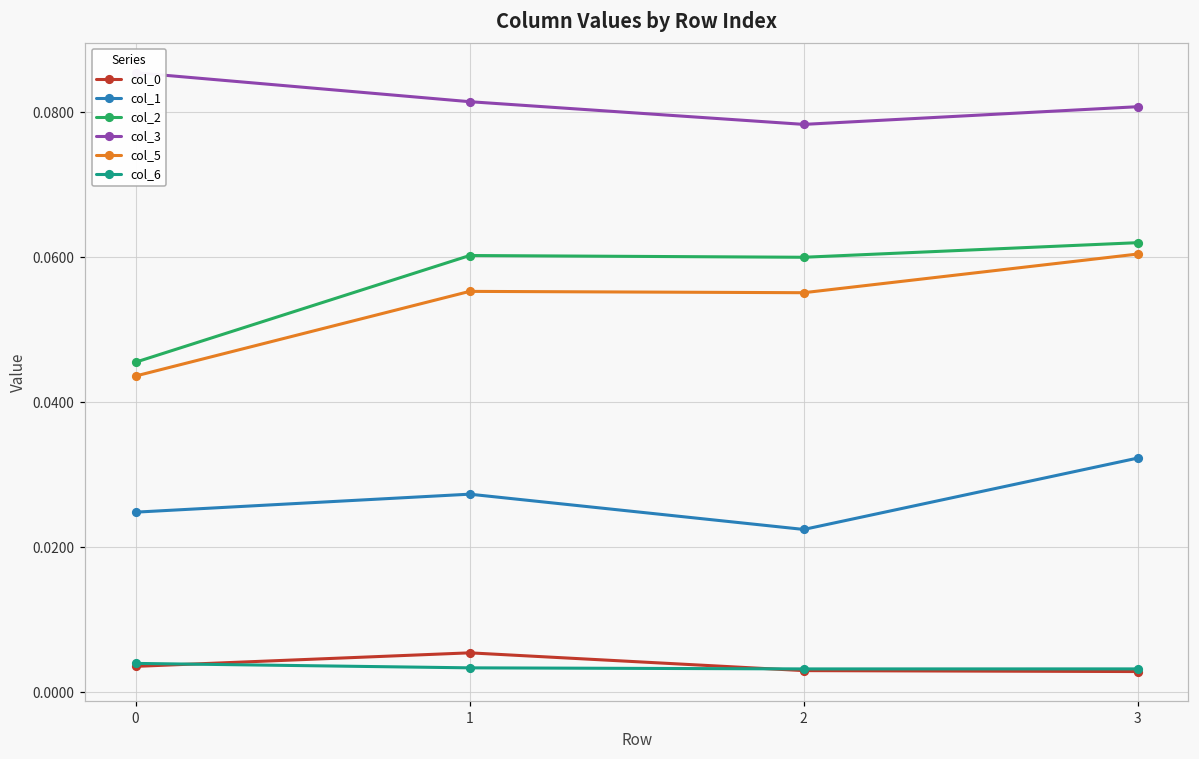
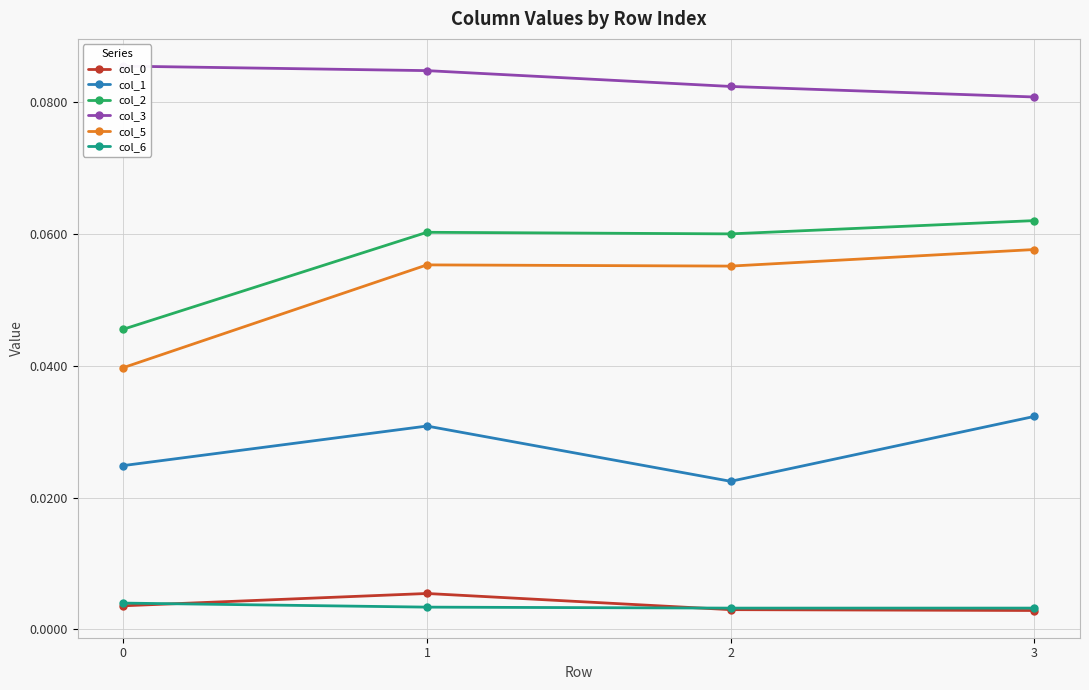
  {
    "col_0": {
      "0": 0.004,
      "1": 0.005
    },
    "col_1": {
      "0": 0.025,
-     "1": 0.027,
+     "1": 0.031,
      "2": 0.022,
      "3": 0.032
    },
    "col_3": {
-     "1": 0.081,
-     "2": 0.078,
+     "1": 0.085,
+     "2": 0.082,
      "3": 0.081
    },
    "col_5": {
-     "0": 0.044,
+     "0": 0.040,
      "1": 0.055,
      "2": 0.055,
-     "3": 0.060
+     "3": 0.058
    }
  }
